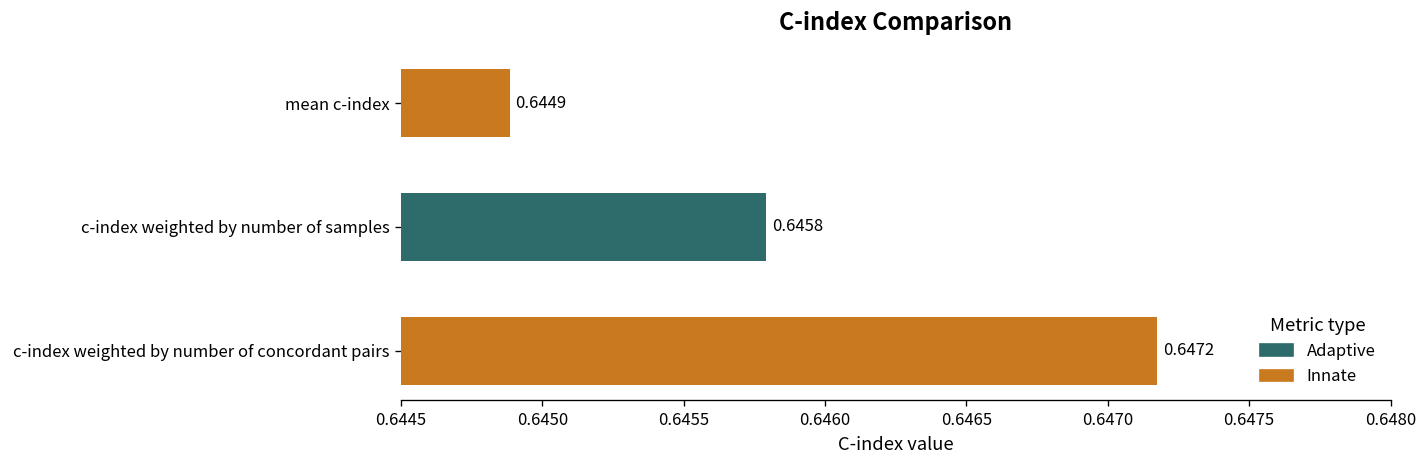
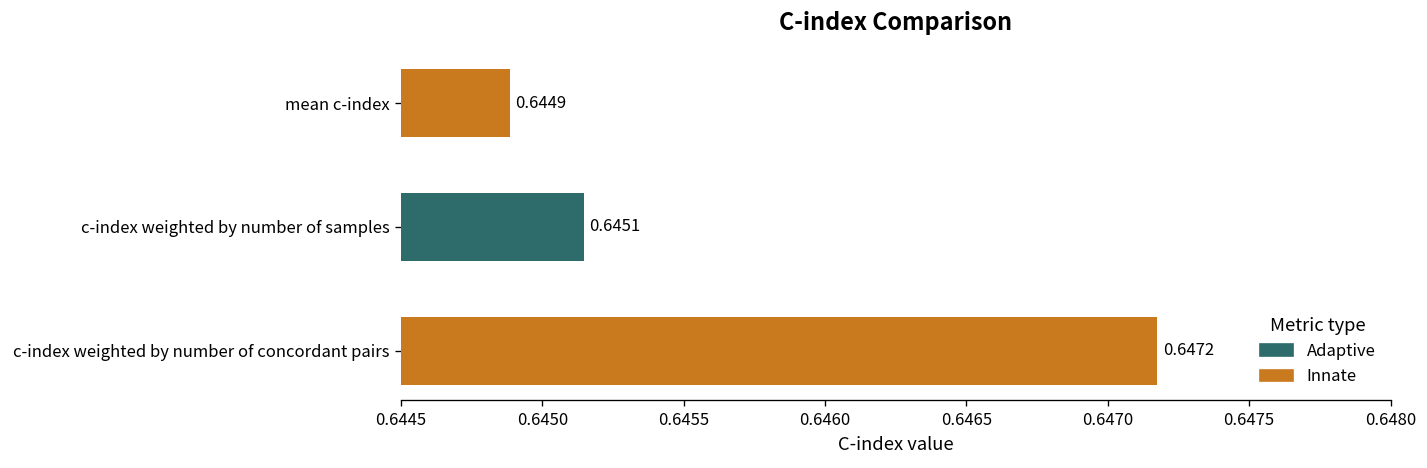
  {
    "mean c-index": 0.6449,
-   "c-index weighted by number of samples": 0.6458,
+   "c-index weighted by number of samples": 0.6451,
    "c-index weighted by number of concordant pairs": 0.6472
  }
